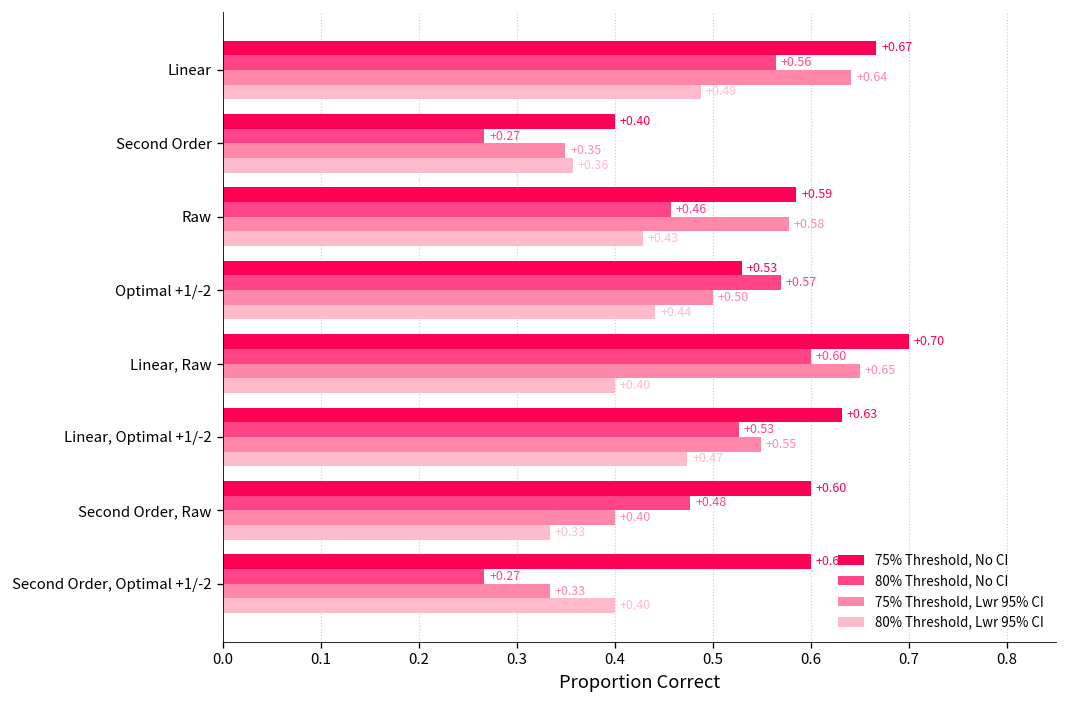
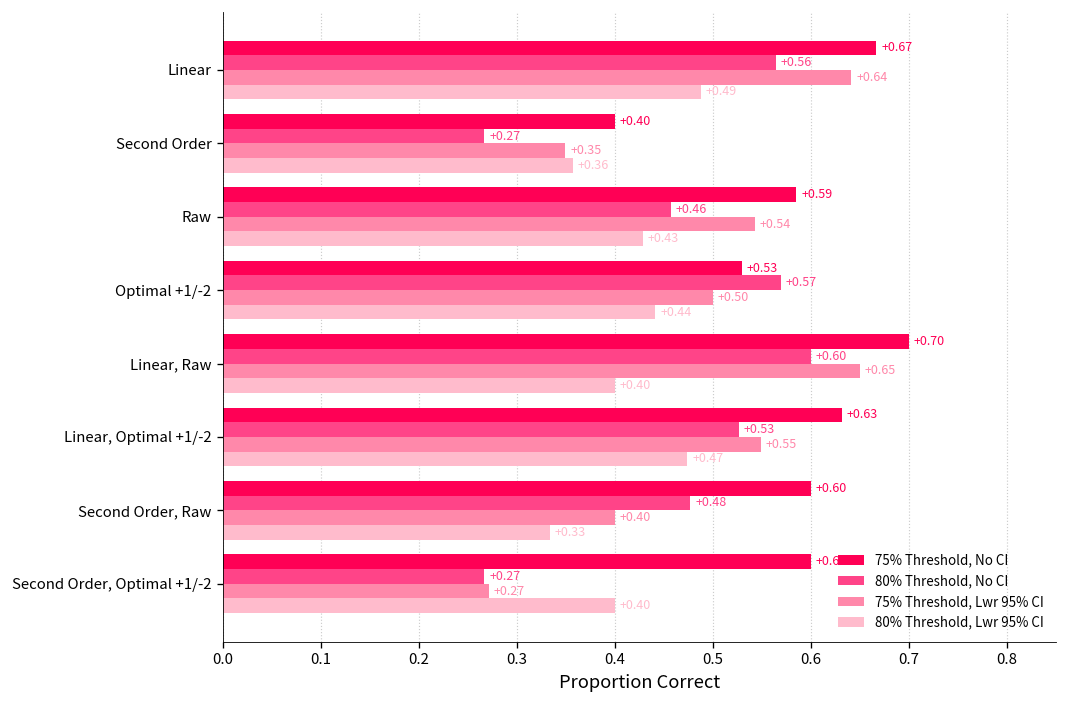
  {
    "75% Threshold, No CI": {
      "Linear": "+0.67",
      "Second Order": "+0.40",
      "Raw": "+0.59",
      "Optimal +1/-2": "+0.53",
      "Linear, Raw": "+0.70",
      "Linear, Optimal +1/-2": "+0.63",
      "Second Order, Raw": "+0.60",
      "Second Order, Optimal +1/-2": "+0.60"
    },
    "80% Threshold, No CI": {
      "Linear": "+0.56",
      "Second Order": "+0.27",
      "Raw": "+0.46",
      "Optimal +1/-2": "+0.57",
      "Linear, Raw": "+0.60",
      "Linear, Optimal +1/-2": "+0.53",
      "Second Order, Raw": "+0.48",
      "Second Order, Optimal +1/-2": "+0.27"
    },
    "75% Threshold, Lwr 95% CI": {
      "Linear": "+0.64",
      "Second Order": "+0.35",
-     "Raw": "+0.58",
+     "Raw": "+0.54",
      "Optimal +1/-2": "+0.50",
      "Linear, Raw": "+0.65",
      "Linear, Optimal +1/-2": "+0.55",
      "Second Order, Raw": "+0.40",
-     "Second Order, Optimal +1/-2": "+0.33"
+     "Second Order, Optimal +1/-2": "+0.27"
    },
    "80% Threshold, Lwr 95% CI": {
      "Linear": "+0.49",
      "Second Order": "+0.36",
      "Raw": "+0.43",
      "Optimal +1/-2": "+0.44",
      "Linear, Raw": "+0.40",
      "Linear, Optimal +1/-2": "+0.47",
      "Second Order, Raw": "+0.33",
      "Second Order, Optimal +1/-2": "+0.40"
    }
  }
